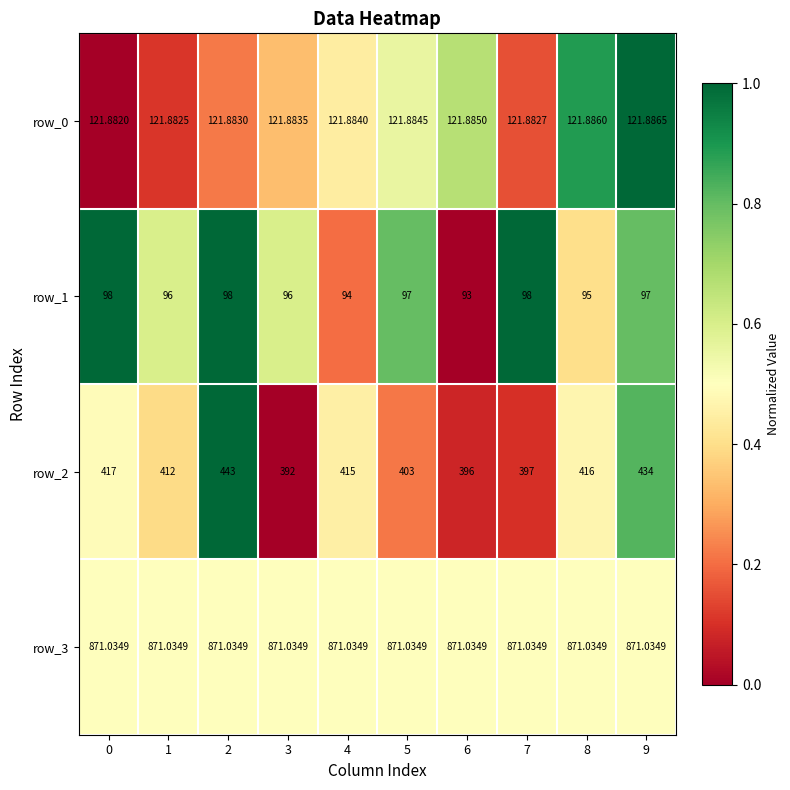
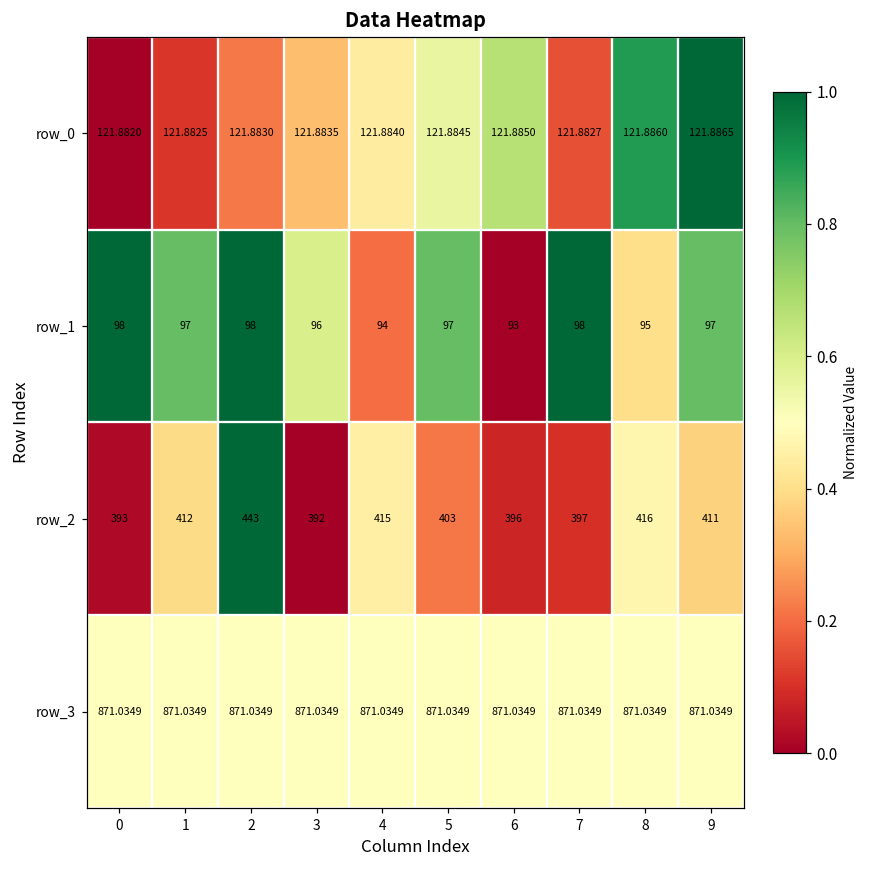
  {
    "row_0": {
      "0": 121.8820,
      "1": 121.8825,
      "2": 121.8830,
      "3": 121.8835,
      "4": 121.8840,
      "5": 121.8845,
      "6": 121.8850,
      "7": 121.8827,
      "8": 121.8860,
      "9": 121.8865
    },
    "row_1": {
      "0": 98,
-     "1": 96,
+     "1": 97,
      "2": 98,
      "3": 96,
      "4": 94,
      "5": 97,
      "6": 93,
      "7": 98,
      "8": 95,
      "9": 97
    },
    "row_2": {
-     "0": 417,
+     "0": 393,
      "1": 412,
      "2": 443,
      "3": 392,
      "4": 415,
      "5": 403,
      "6": 396,
      "7": 397,
      "8": 416,
-     "9": 434
+     "9": 411
    },
    "row_3": {
      "0": 871.0349,
      "1": 871.0349,
      "2": 871.0349,
      "3": 871.0349,
      "4": 871.0349,
      "5": 871.0349,
      "6": 871.0349,
      "7": 871.0349,
      "8": 871.0349,
      "9": 871.0349
    }
  }
